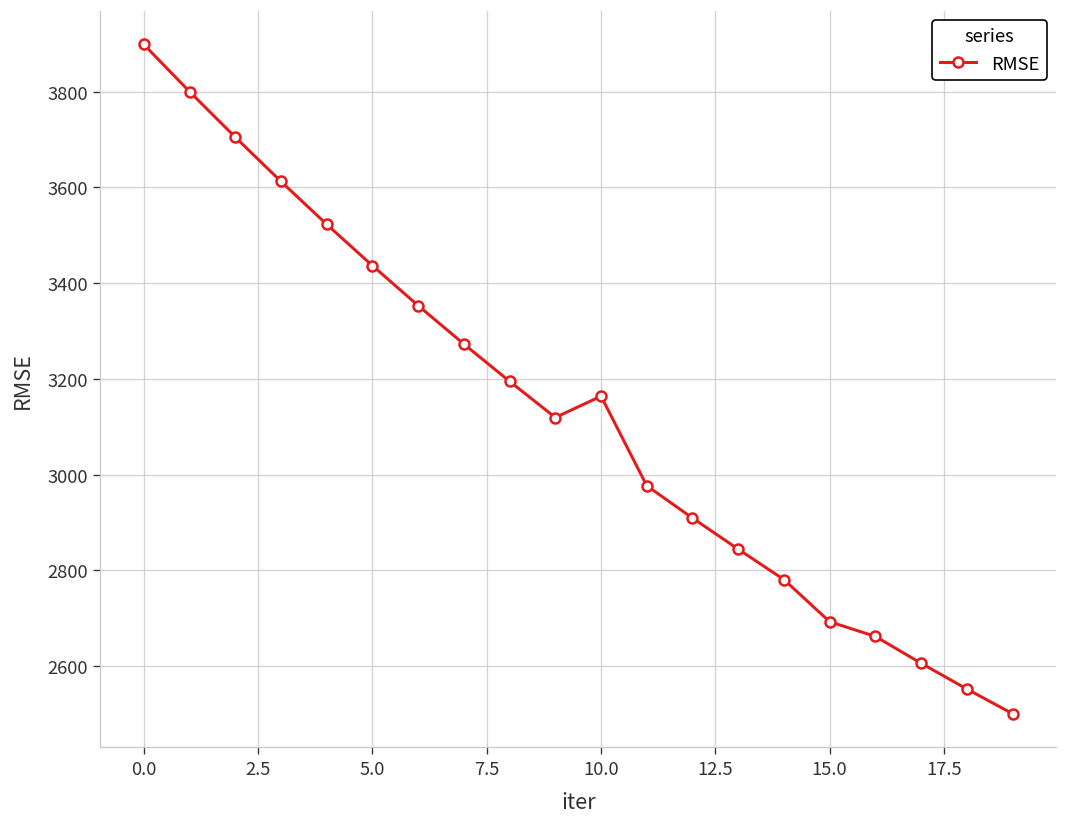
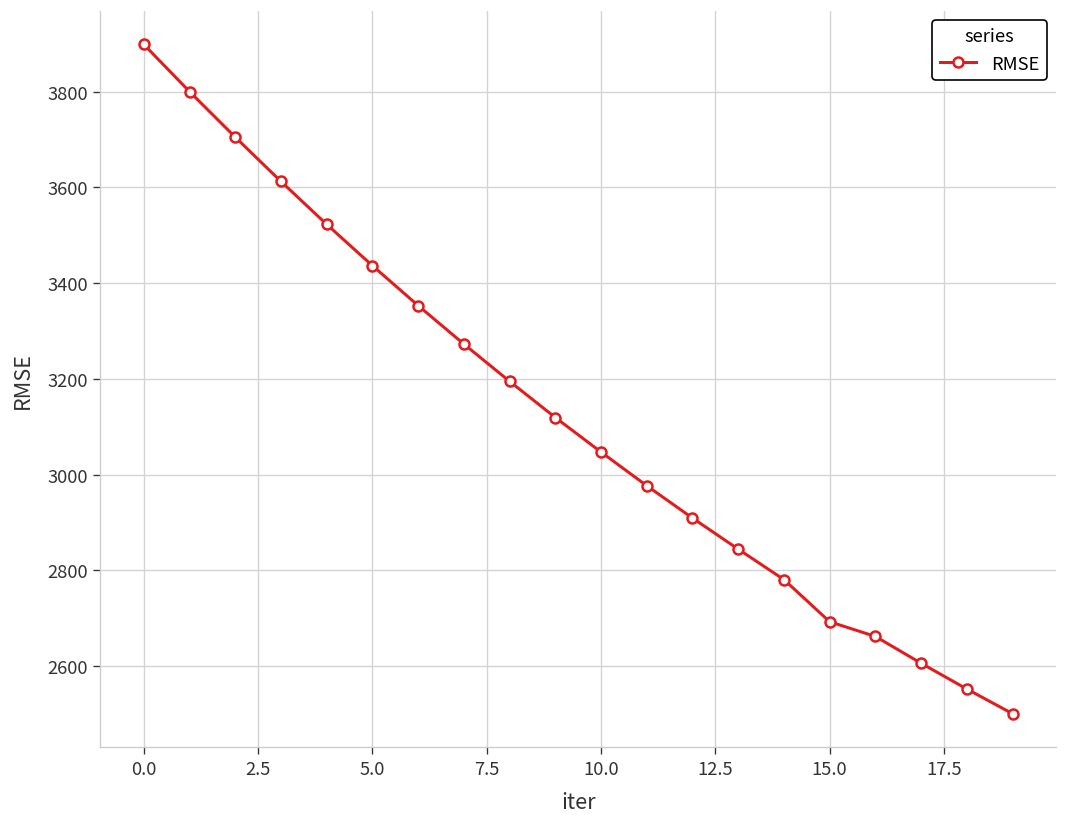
  {
    "0.0": 3900,
    "5.0": 3440,
-   "10.0": 3160,
+   "10.0": 3050,
    "15.0": 2690
  }
